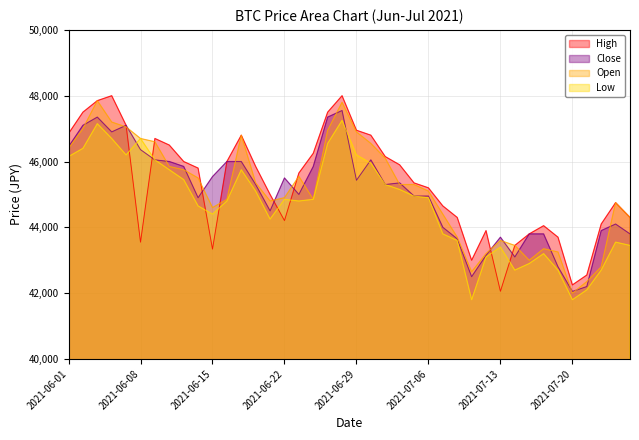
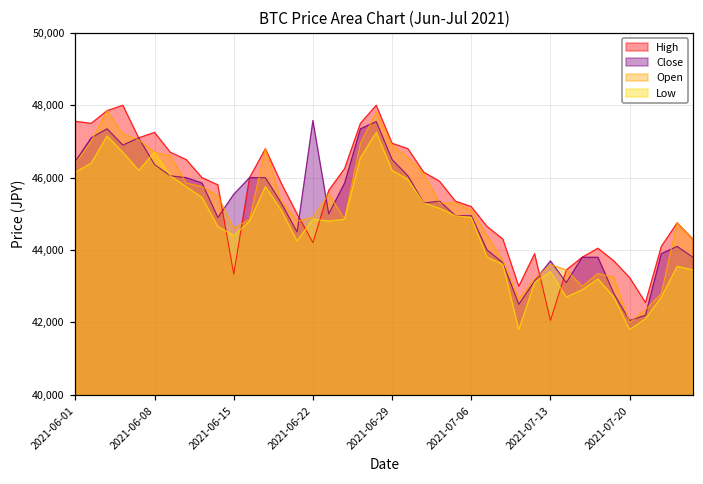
  {
    "High": {
-     "2021-06-01": "46,900",
-     "2021-06-08": "43,500",
+     "2021-06-01": "47,600",
+     "2021-06-08": "47,300",
      "2021-06-15": "43,300",
      "2021-06-22": "44,200",
      "2021-07-06": "45,200",
      "2021-07-13": "42,100",
-     "2021-07-20": "42,300"
+     "2021-07-20": "43,200"
    },
    "Close": {
      "2021-06-08": "46,400",
      "2021-06-15": "45,500",
-     "2021-06-22": "45,500",
-     "2021-06-29": "45,400",
+     "2021-06-22": "47,600",
+     "2021-06-29": "46,500",
      "2021-07-13": "43,700"
    }
  }
